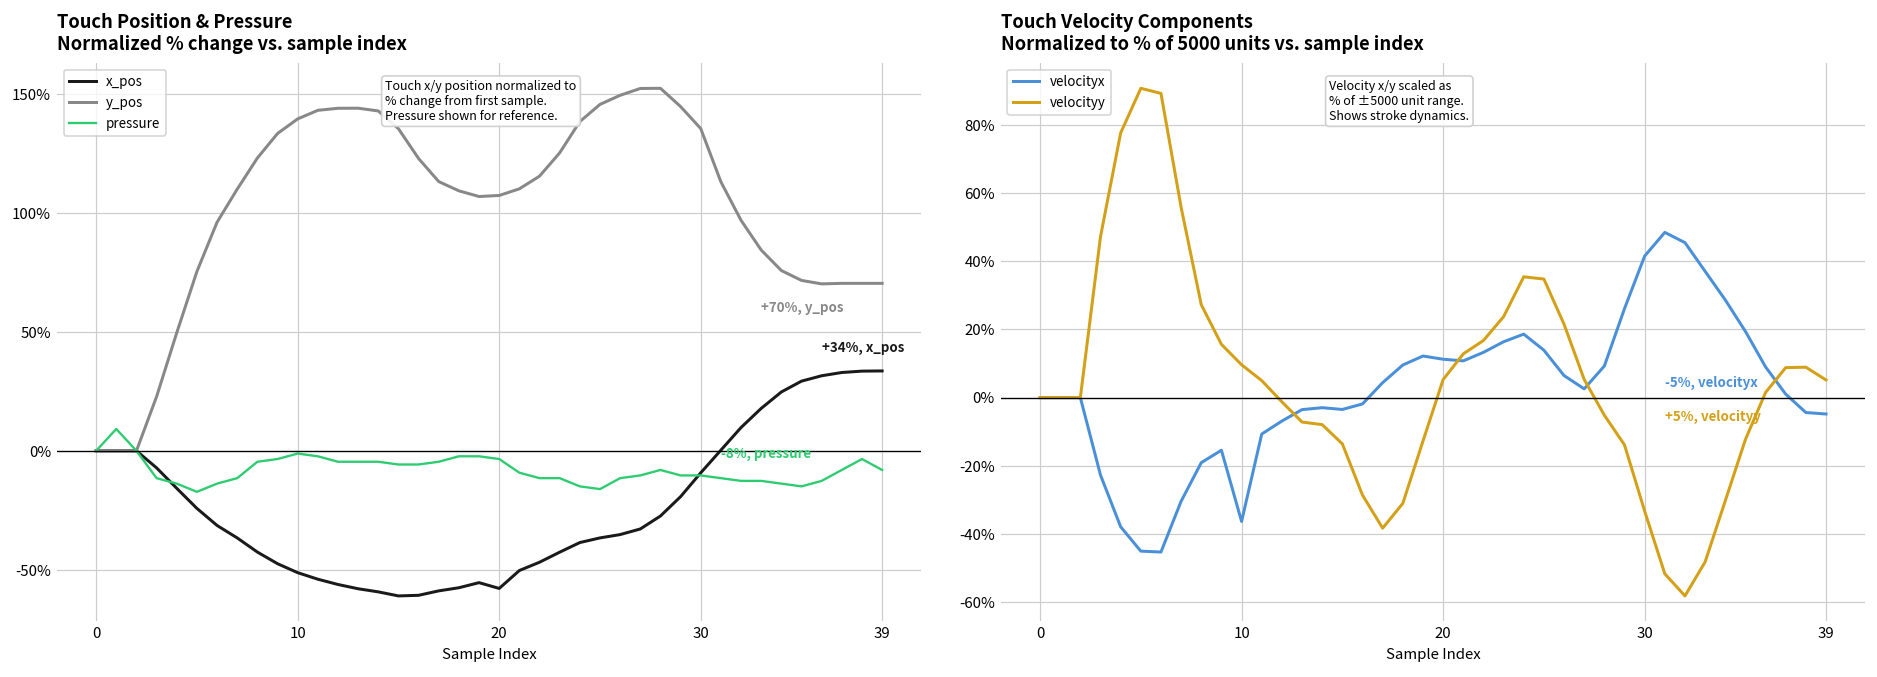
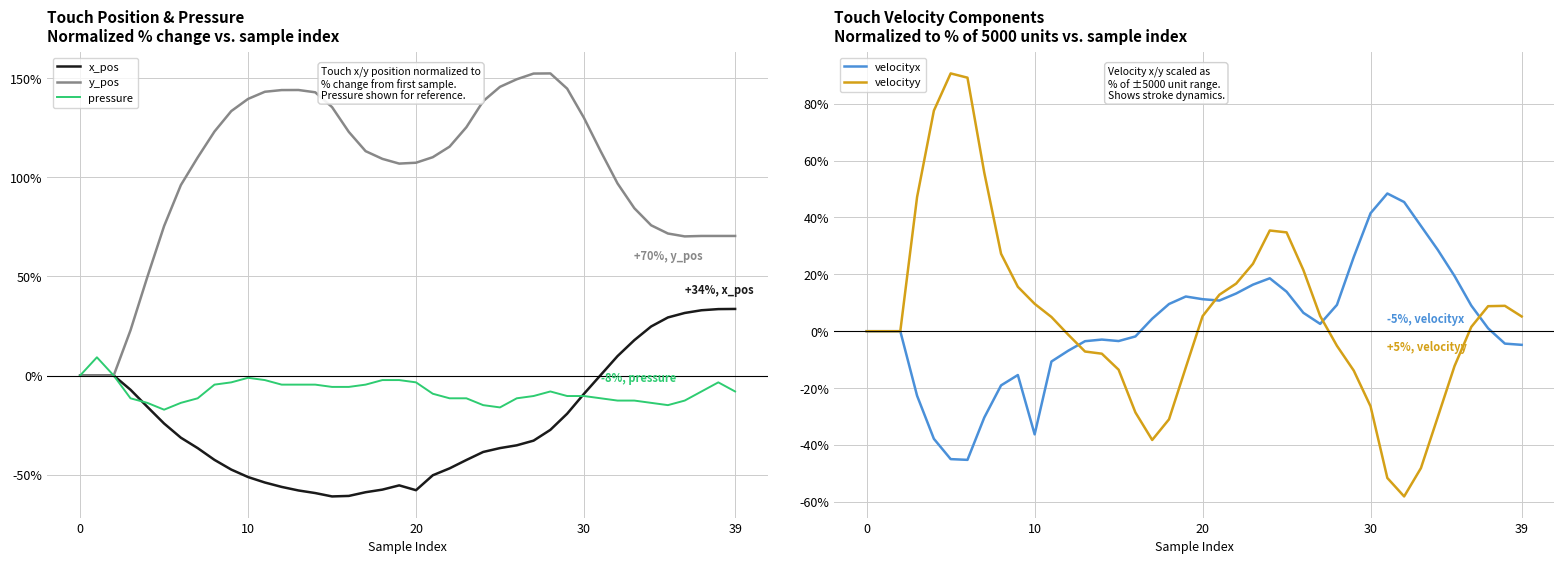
  {
    "Touch Position & Pressure Normalized % change vs. sample index": {
      "x_pos": {
        "39": "+34%,"
      },
      "y_pos": {
        "10": "140%",
        "20": "107%",
-       "30": "136%",
+       "30": "130%",
        "39": "70%"
      },
      "pressure": {
        "10": "-1%",
        "20": "-3%",
        "39": "-8%"
      }
    },
    "Touch Velocity Components Normalized to % of 5000 units vs. sample index": {
      "velocityx": {
        "10": "-36%",
        "20": "11%",
        "30": "41%",
        "39": "-5%"
      },
      "velocityy": {
        "10": "10%",
        "20": "5%",
-       "30": "-33%",
+       "30": "-26%",
        "39": "5%"
      }
    }
  }
